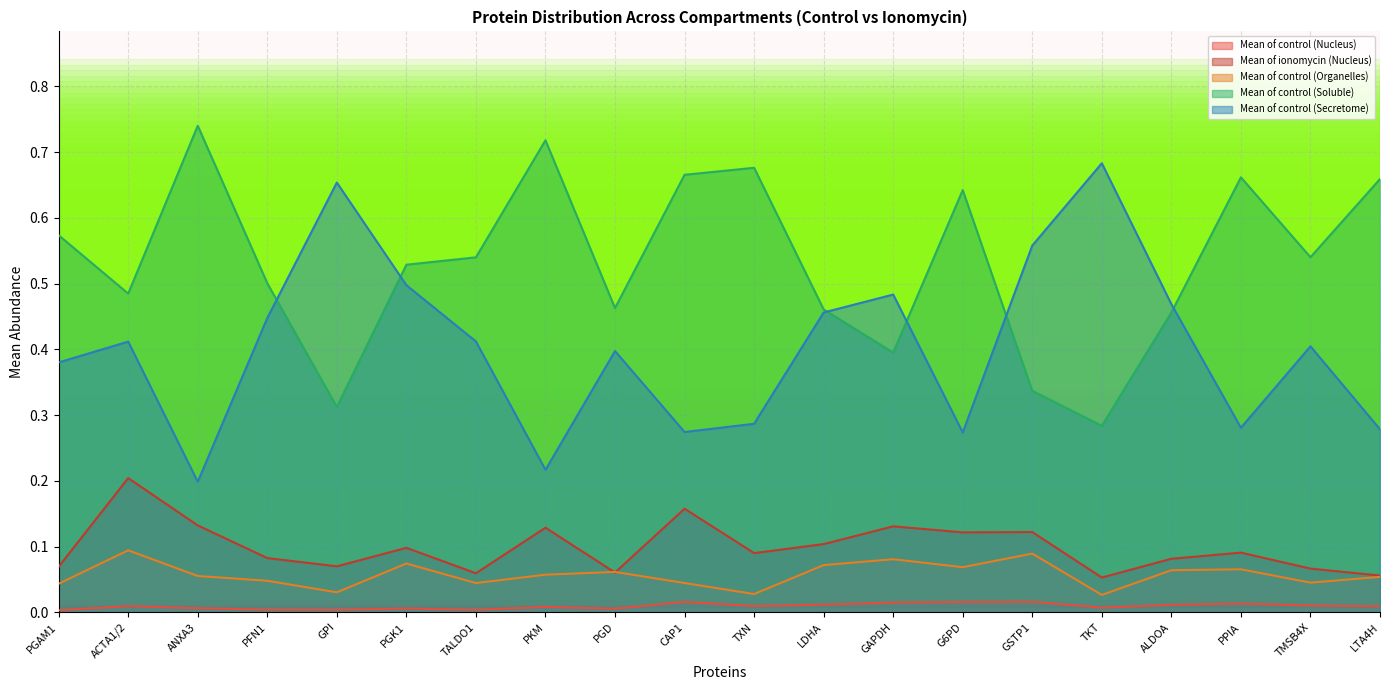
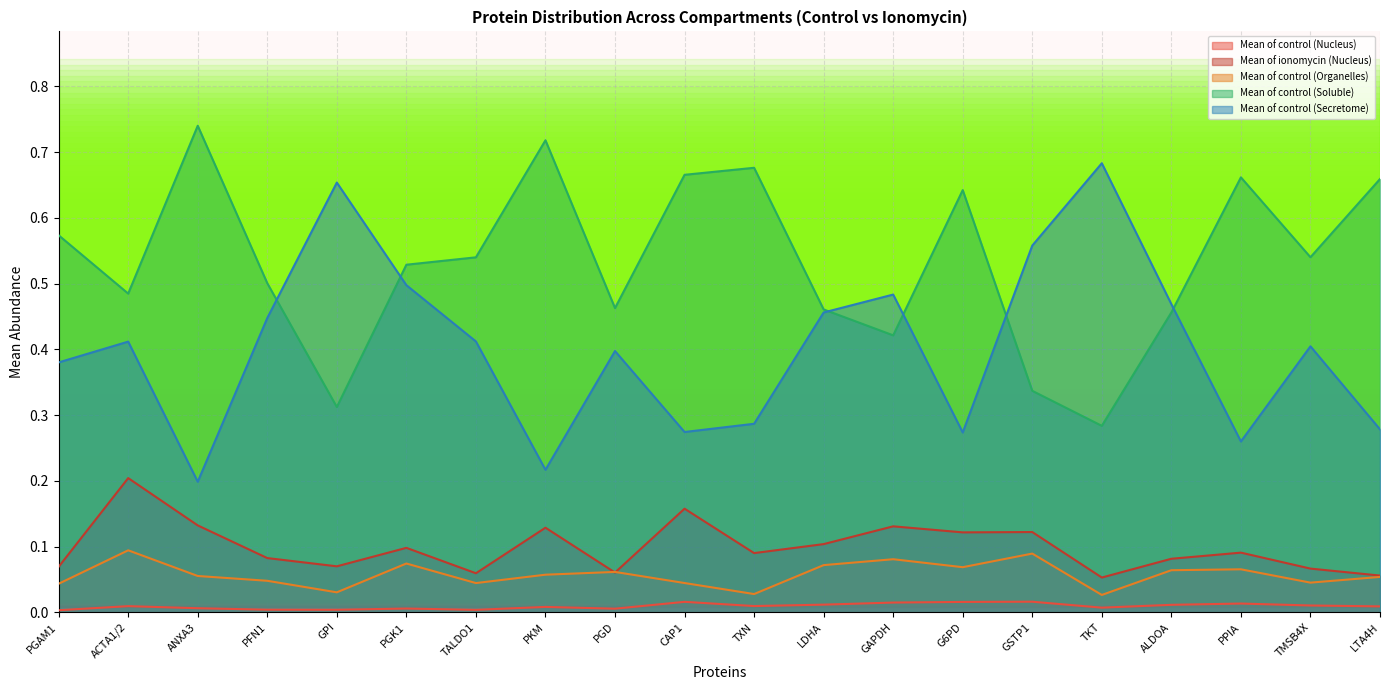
  {
    "Mean of control (Soluble)": {
      "PGAM1": 0.57,
      "ACTA1/2": 0.48,
      "ANXA3": 0.74,
      "PFN1": 0.50,
      "GPI": 0.31,
      "PGK1": 0.53,
      "TALDO1": 0.54,
      "PKM": 0.72,
      "PGD": 0.46,
      "CAP1": 0.67,
      "TXN": 0.68,
      "LDHA": 0.46,
-     "GAPDH": 0.39,
+     "GAPDH": 0.42,
      "G6PD": 0.64,
      "GSTP1": 0.34,
      "TKT": 0.28,
      "ALDOA": 0.46,
      "PPIA": 0.66,
      "TMSB4X": 0.54,
      "LTA4H": 0.66
    },
    "Mean of control (Secretome)": {
      "PGAM1": 0.38,
      "ACTA1/2": 0.41,
      "ANXA3": 0.20,
      "PFN1": 0.45,
      "GPI": 0.65,
      "PGK1": 0.50,
      "TALDO1": 0.41,
      "PKM": 0.22,
      "PGD": 0.40,
      "CAP1": 0.27,
      "TXN": 0.29,
      "LDHA": 0.46,
      "GAPDH": 0.48,
      "G6PD": 0.27,
      "GSTP1": 0.56,
      "TKT": 0.68,
      "ALDOA": 0.47,
-     "PPIA": 0.28,
+     "PPIA": 0.26,
      "TMSB4X": 0.40,
      "LTA4H": 0.28
    }
  }
